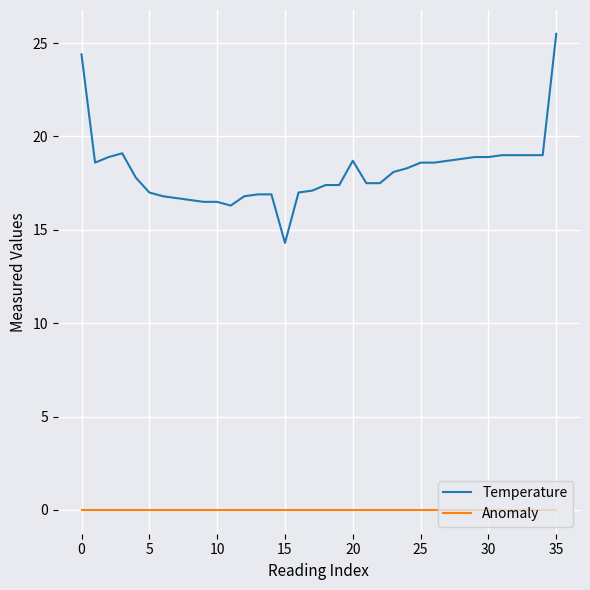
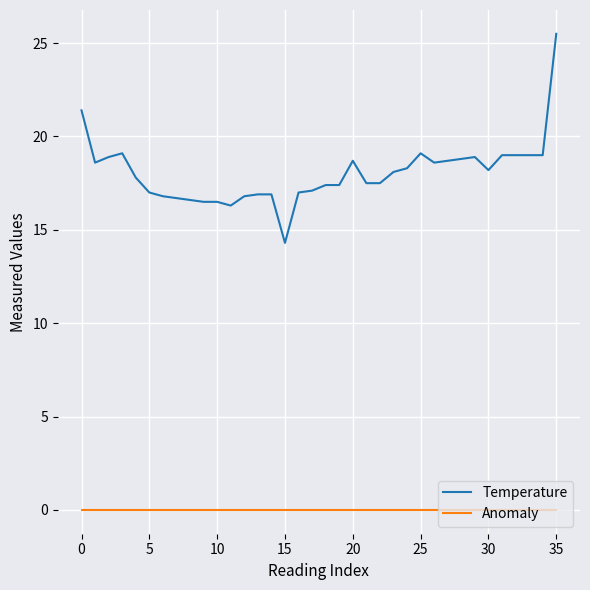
  {
    "Temperature": {
-     "0": 24.4,
+     "0": 21.4,
      "5": 17.0,
      "10": 16.5,
      "15": 14.3,
      "20": 18.7,
-     "25": 18.6,
-     "30": 18.9,
+     "25": 19.1,
+     "30": 18.2,
      "35": 25.5
    },
    "Anomaly": {
      "0": 0.0,
      "5": 0.0,
      "10": 0.0,
      "15": 0.0,
      "20": 0.0,
      "25": 0.0
    }
  }
